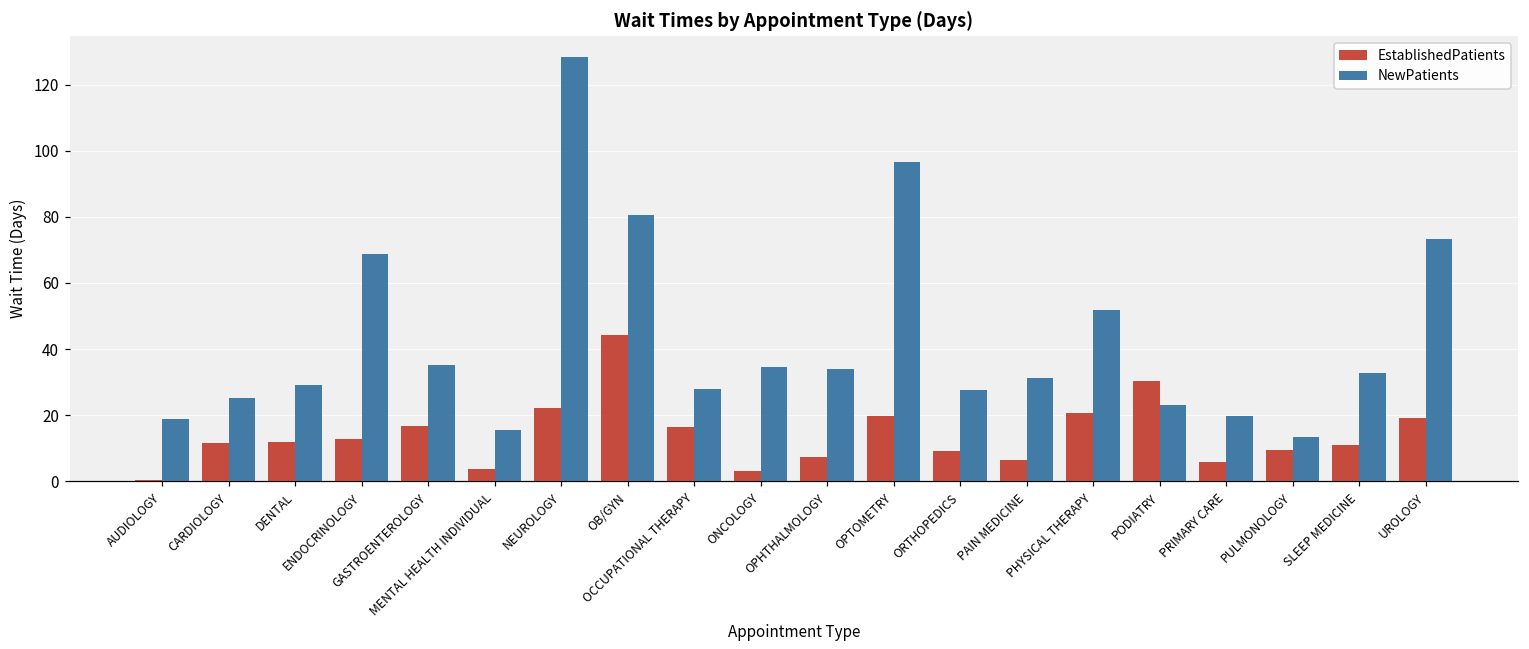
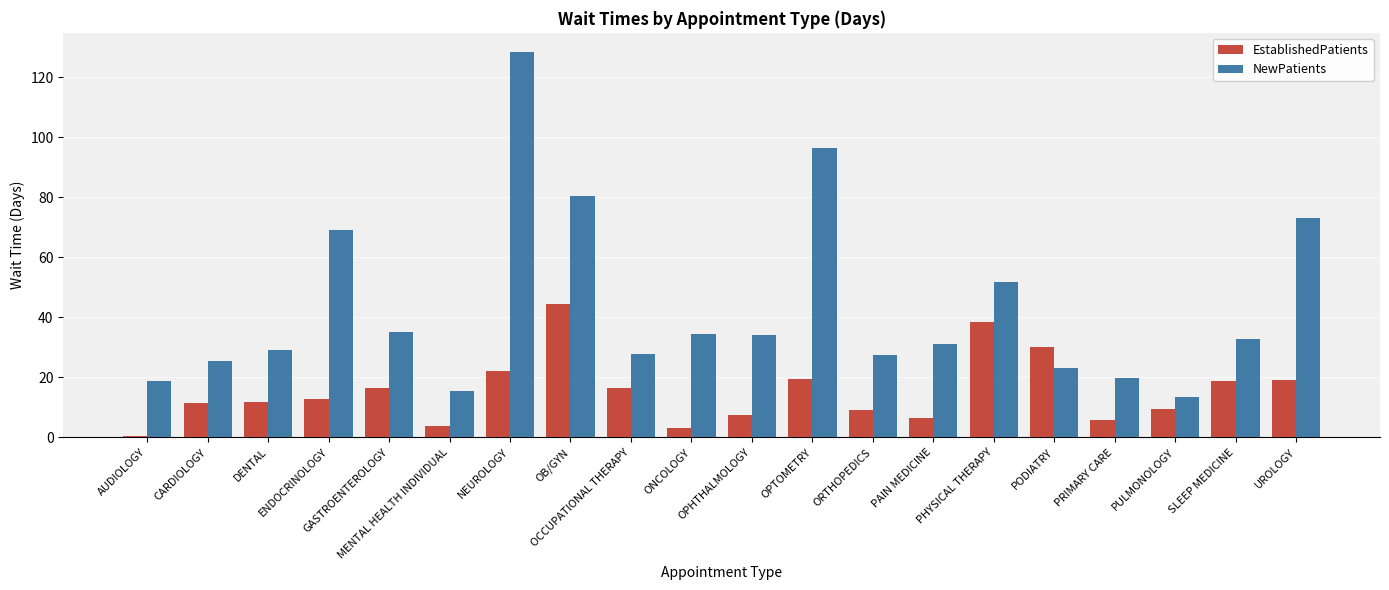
  {
    "EstablishedPatients": {
      "CARDIOLOGY": 12,
      "DENTAL": 12,
      "ENDOCRINOLOGY": 13,
      "GASTROENTEROLOGY": 17,
      "MENTAL HEALTH INDIVIDUAL": 4,
      "NEUROLOGY": 22,
      "OB/GYN": 44,
      "OCCUPATIONAL THERAPY": 16,
      "ONCOLOGY": 3,
      "OPHTHALMOLOGY": 7,
      "OPTOMETRY": 20,
      "ORTHOPEDICS": 9,
      "PAIN MEDICINE": 6,
-     "PHYSICAL THERAPY": 21,
+     "PHYSICAL THERAPY": 38,
      "PODIATRY": 30,
      "PRIMARY CARE": 6,
      "PULMONOLOGY": 10,
-     "SLEEP MEDICINE": 11,
+     "SLEEP MEDICINE": 19,
      "UROLOGY": 19
    },
    "NewPatients": {
      "AUDIOLOGY": 19,
      "CARDIOLOGY": 25,
      "DENTAL": 29,
      "ENDOCRINOLOGY": 69,
      "GASTROENTEROLOGY": 35,
      "MENTAL HEALTH INDIVIDUAL": 16,
      "NEUROLOGY": 128,
      "OB/GYN": 81,
      "OCCUPATIONAL THERAPY": 28,
      "ONCOLOGY": 35,
      "OPHTHALMOLOGY": 34,
      "OPTOMETRY": 97,
      "ORTHOPEDICS": 28,
      "PAIN MEDICINE": 31,
      "PHYSICAL THERAPY": 52,
      "PODIATRY": 23,
      "PRIMARY CARE": 20,
      "PULMONOLOGY": 13,
      "SLEEP MEDICINE": 33,
      "UROLOGY": 73
    }
  }
